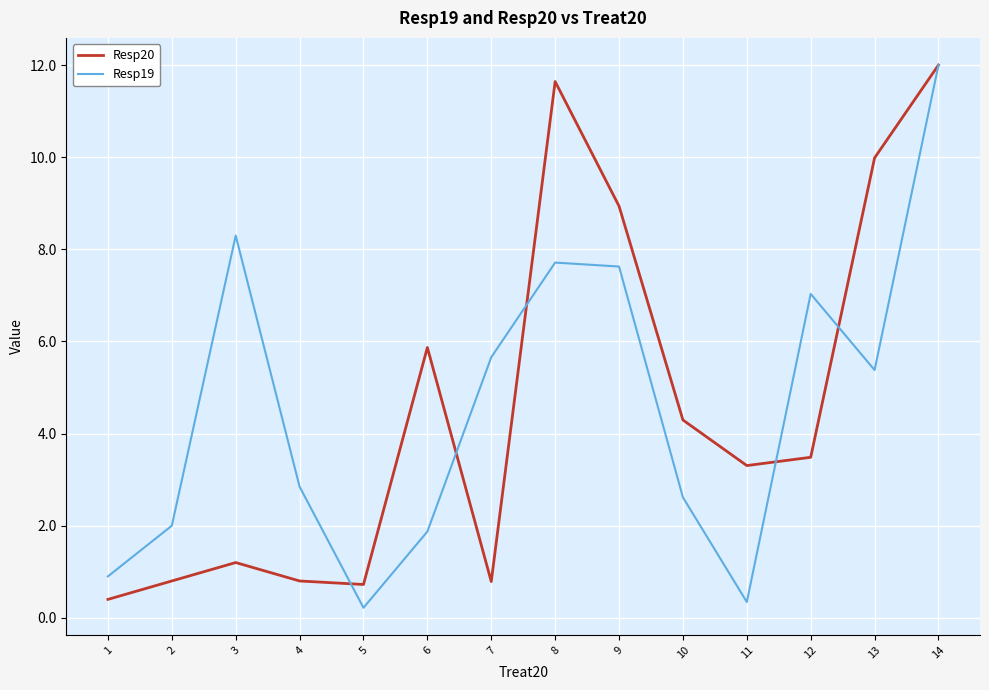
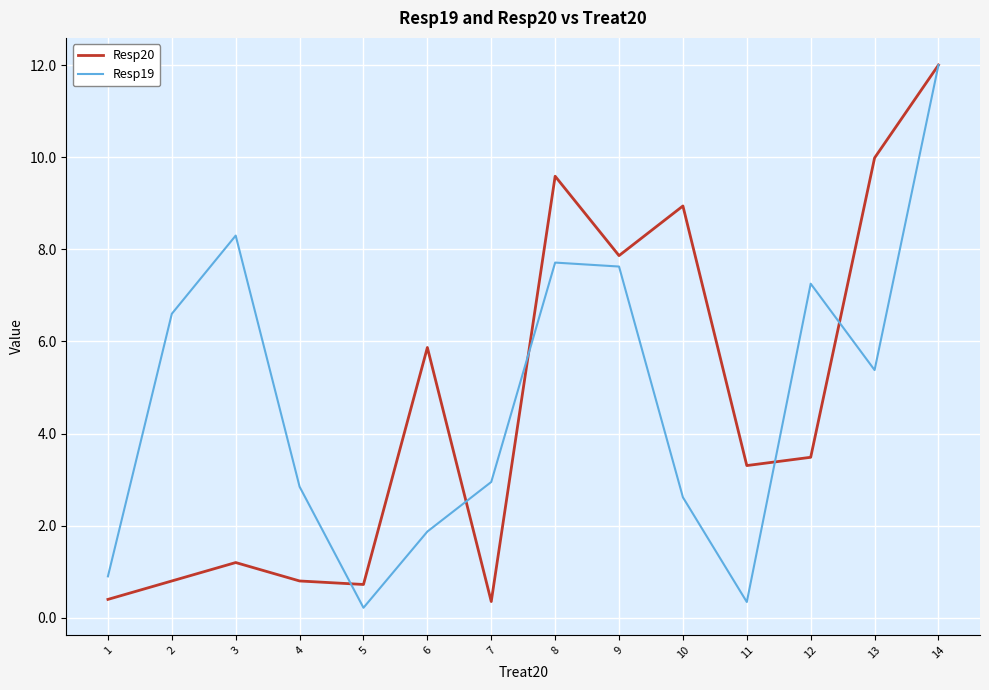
  {
    "Resp20": {
      "1": 0.4,
      "2": 0.8,
      "3": 1.2,
      "4": 0.8,
      "5": 0.7,
      "6": 5.9,
-     "7": 0.8,
-     "8": 11.6,
-     "9": 8.9,
-     "10": 4.3,
+     "7": 0.4,
+     "8": 9.6,
+     "9": 7.9,
+     "10": 8.9,
      "11": 3.3,
      "12": 3.5,
      "13": 10.0
    },
    "Resp19": {
      "1": 0.9,
-     "2": 2.0,
+     "2": 6.6,
      "3": 8.3,
      "4": 2.8,
      "5": 0.2,
      "6": 1.9,
-     "7": 5.7,
+     "7": 2.9,
      "8": 7.7,
      "9": 7.6,
      "10": 2.6,
      "11": 0.3,
-     "12": 7.0,
+     "12": 7.3,
      "13": 5.4
    }
  }
